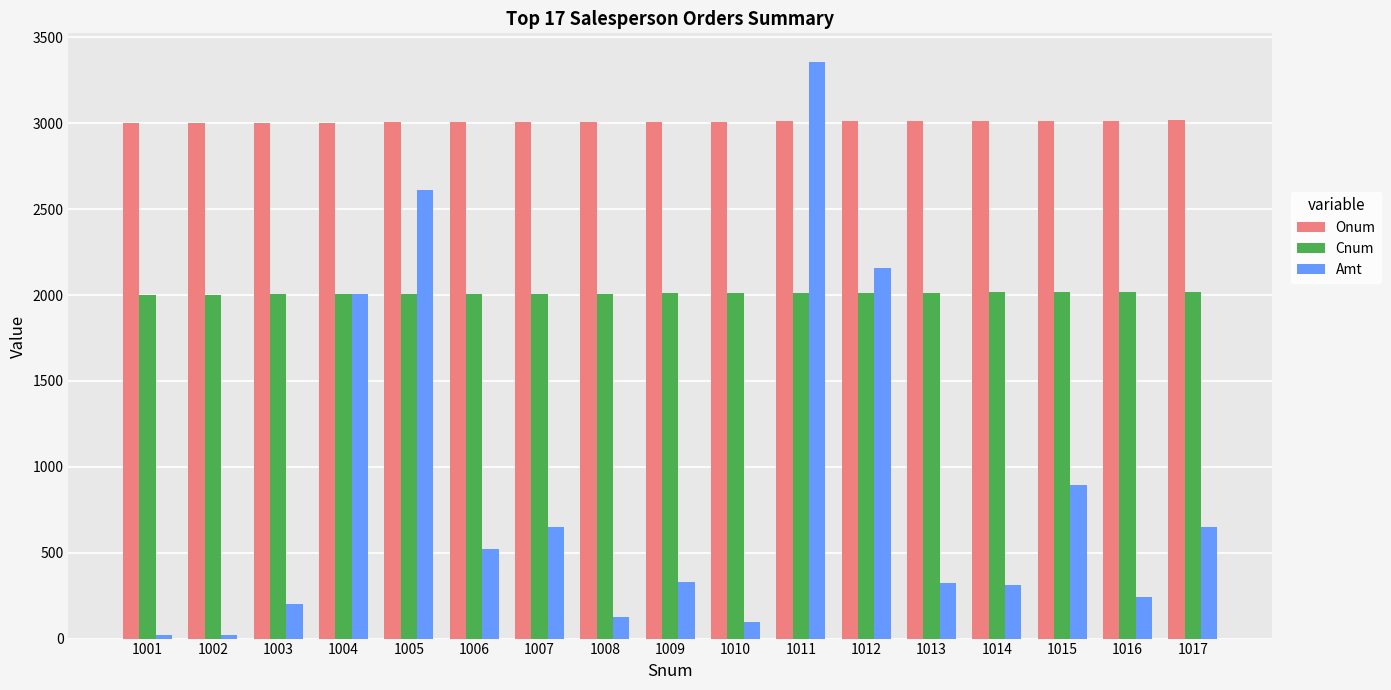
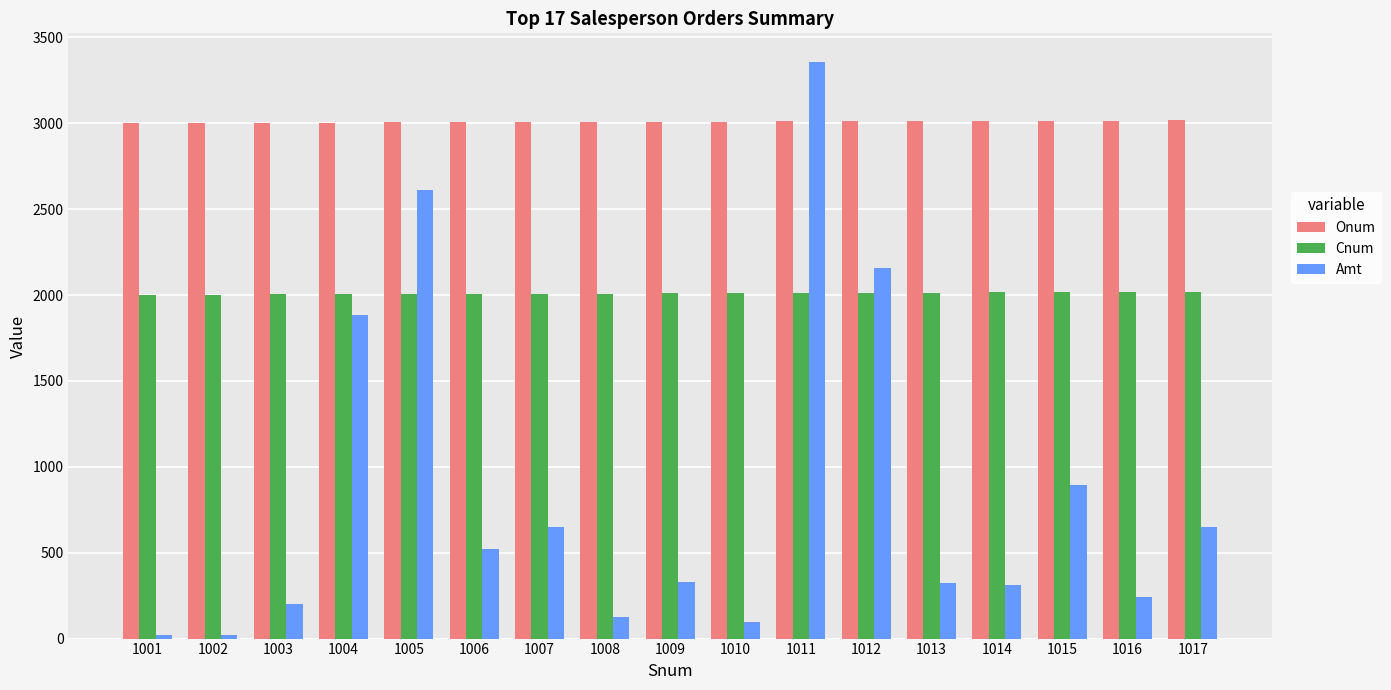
  {
    "Onum": {
      "1001": 3000,
      "1002": 3000,
      "1003": 3000,
      "1004": 3000,
      "1005": 3010,
      "1006": 3010,
      "1007": 3010,
      "1008": 3010,
      "1009": 3010,
      "1010": 3010,
      "1011": 3010,
      "1012": 3010,
      "1013": 3010,
      "1014": 3010,
      "1015": 3020,
      "1016": 3020,
      "1017": 3020
    },
    "Cnum": {
      "1001": 2000,
      "1002": 2000,
      "1003": 2000,
      "1004": 2010,
      "1005": 2010,
      "1006": 2010,
      "1007": 2010,
      "1008": 2010,
      "1009": 2010,
      "1010": 2010,
      "1011": 2010,
      "1012": 2010,
      "1013": 2010,
      "1014": 2020,
      "1015": 2020,
      "1016": 2020,
      "1017": 2020
    },
    "Amt": {
      "1001": 20,
      "1002": 20,
      "1003": 200,
-     "1004": 2010,
+     "1004": 1880,
      "1005": 2610,
      "1006": 520,
      "1007": 650,
      "1008": 130,
      "1009": 330,
      "1010": 90,
      "1011": 3360,
      "1012": 2160,
      "1013": 330,
      "1014": 310,
      "1015": 890,
      "1016": 250,
      "1017": 650
    }
  }
